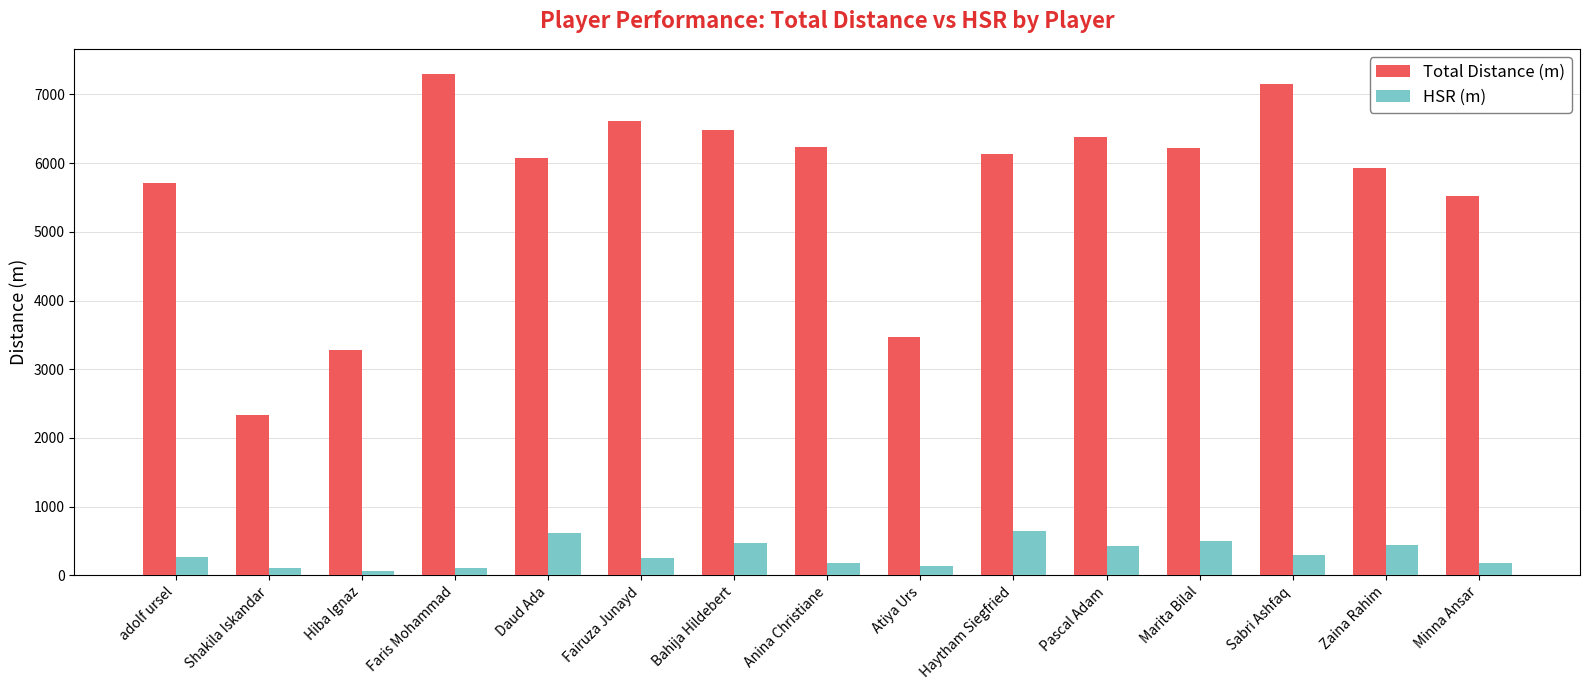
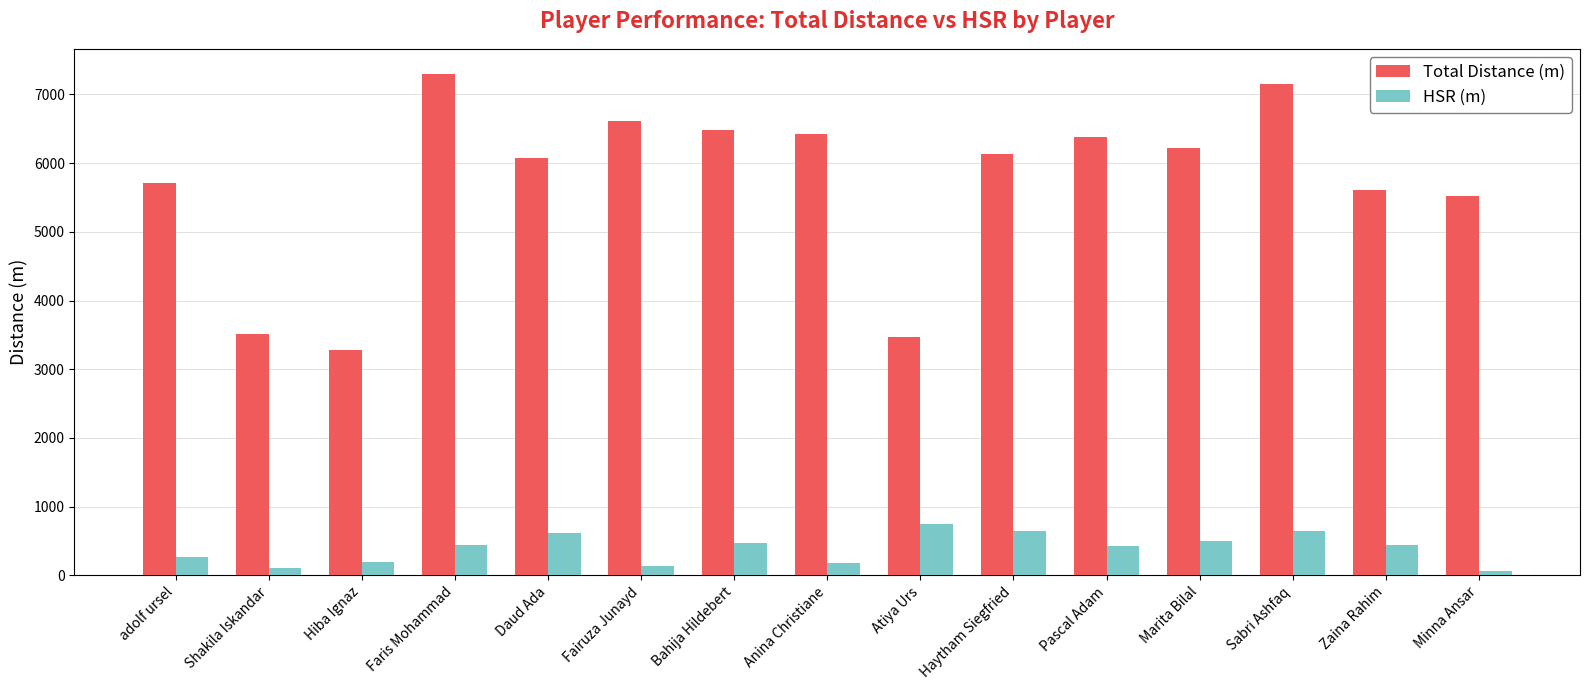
  {
    "Total Distance (m)": {
      "adolf ursel": 5700,
-     "Shakila Iskandar": 2300,
+     "Shakila Iskandar": 3500,
      "Hiba Ignaz": 3300,
      "Faris Mohammad": 7300,
      "Daud Ada": 6100,
      "Fairuza Junayd": 6600,
      "Bahija Hildebert": 6500,
-     "Anina Christiane": 6200,
+     "Anina Christiane": 6400,
      "Atiya Urs": 3500,
      "Haytham Siegfried": 6100,
      "Pascal Adam": 6400,
      "Marita Bilal": 6200,
      "Sabri Ashfaq": 7200,
-     "Zaina Rahim": 5900,
+     "Zaina Rahim": 5600,
      "Minna Ansar": 5500
    },
    "HSR (m)": {
      "adolf ursel": 300,
      "Shakila Iskandar": 100,
-     "Hiba Ignaz": 100,
-     "Faris Mohammad": 100,
+     "Hiba Ignaz": 200,
+     "Faris Mohammad": 400,
      "Daud Ada": 600,
-     "Fairuza Junayd": 300,
+     "Fairuza Junayd": 100,
      "Bahija Hildebert": 500,
      "Anina Christiane": 200,
-     "Atiya Urs": 100,
+     "Atiya Urs": 700,
      "Haytham Siegfried": 600,
      "Pascal Adam": 400,
      "Marita Bilal": 500,
-     "Sabri Ashfaq": 300,
+     "Sabri Ashfaq": 700,
      "Zaina Rahim": 400,
-     "Minna Ansar": 200
+     "Minna Ansar": 100
    }
  }
